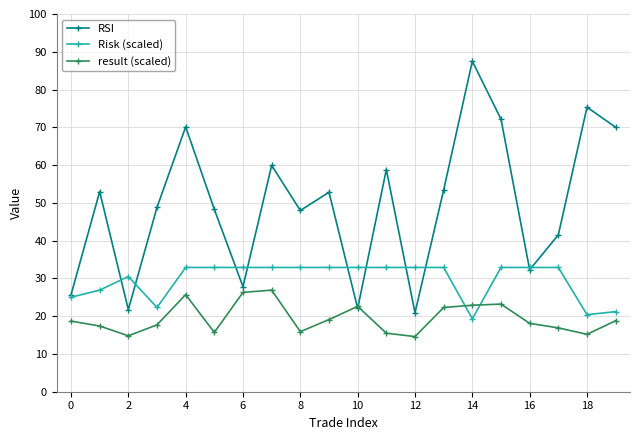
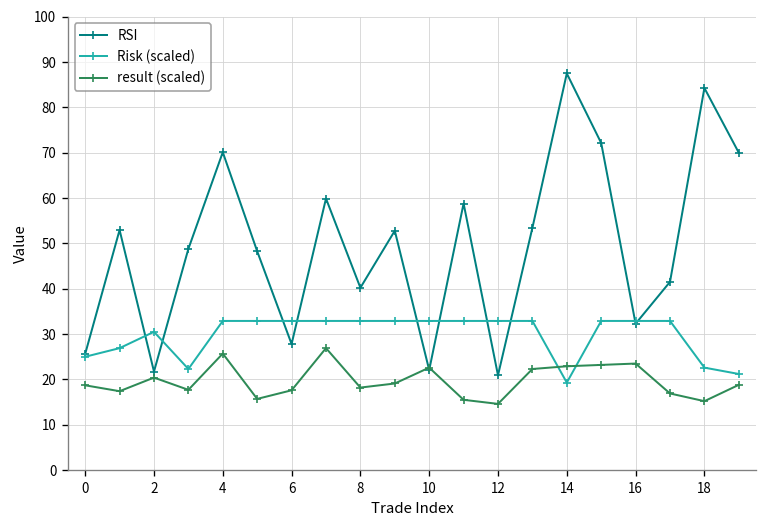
  {
    "RSI": {
      "2": 22,
      "4": 70,
      "6": 28,
-     "8": 48,
+     "8": 40,
      "12": 21,
      "14": 88,
-     "18": 75
+     "18": 84
    },
    "Risk (scaled)": {
      "2": 31,
      "4": 33,
      "6": 33,
      "8": 33,
      "10": 33,
      "12": 33,
      "14": 19,
-     "18": 20
+     "18": 23
    },
    "result (scaled)": {
      "0": 19,
-     "2": 15,
+     "2": 20,
      "4": 26,
-     "6": 26,
-     "8": 16,
+     "6": 18,
+     "8": 18,
      "12": 15,
      "14": 23,
-     "16": 18,
+     "16": 24,
      "18": 15
    }
  }
